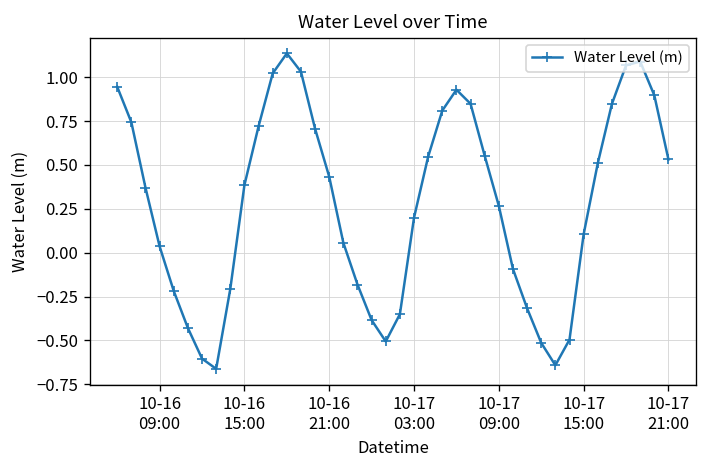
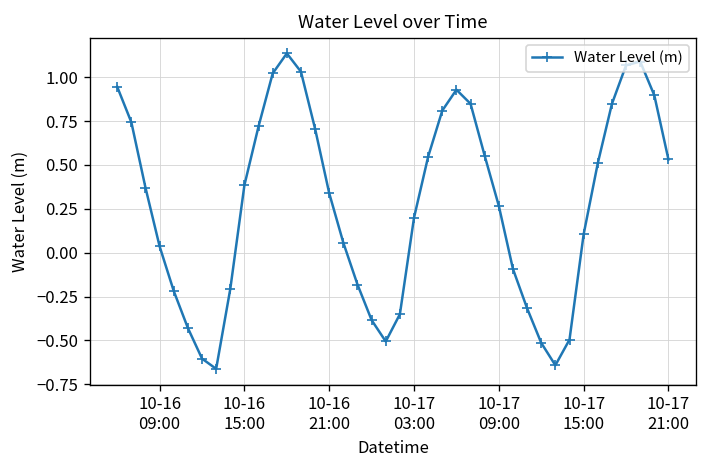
  {
    "10-16 09:00": 0.04,
    "10-16 15:00": 0.39,
-   "10-16 21:00": 0.43,
+   "10-16 21:00": 0.34,
    "10-17 03:00": 0.20,
    "10-17 09:00": 0.27,
    "10-17 15:00": 0.10,
    "10-17 21:00": 0.53
  }
